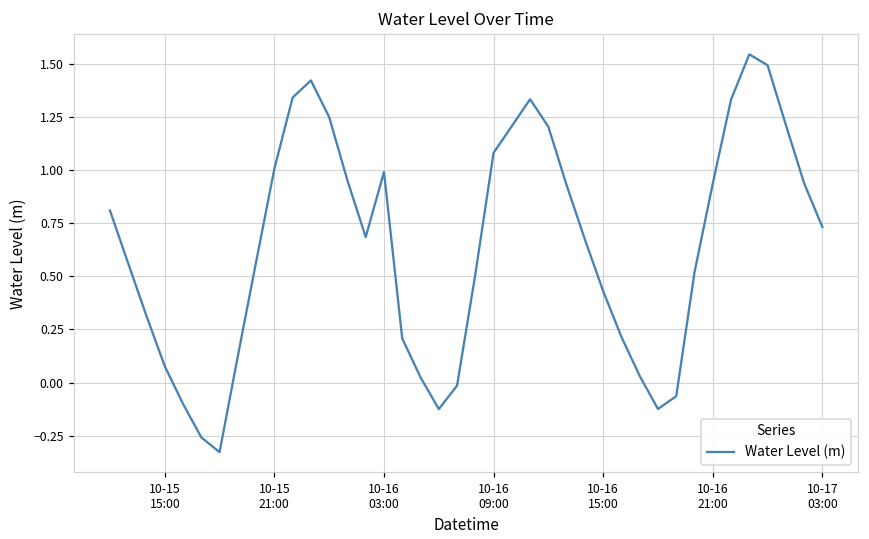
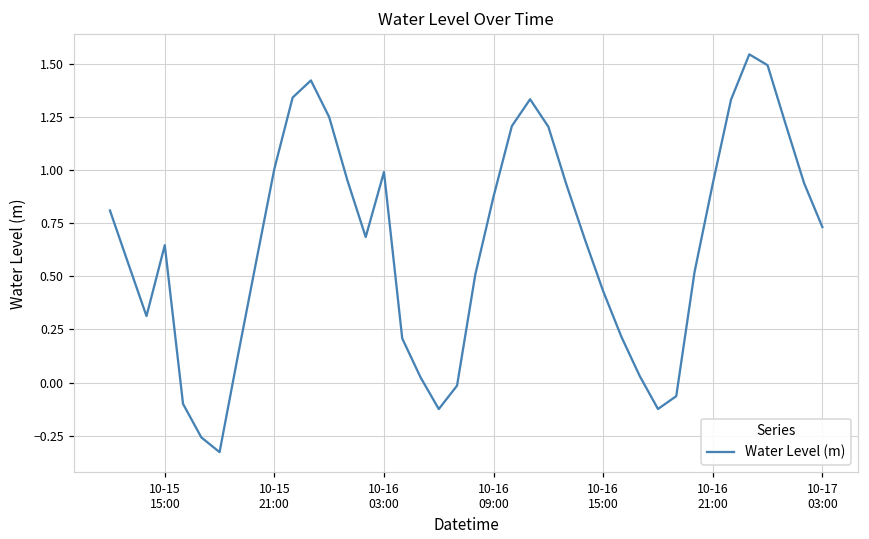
  {
-   "10-15 15:00": 0.08,
+   "10-15 15:00": 0.65,
    "10-15 21:00": 1.01,
    "10-16 03:00": 0.99,
-   "10-16 09:00": 1.08,
+   "10-16 09:00": 0.88,
    "10-16 15:00": 0.43,
    "10-16 21:00": 0.94,
    "10-17 03:00": 0.73
  }
